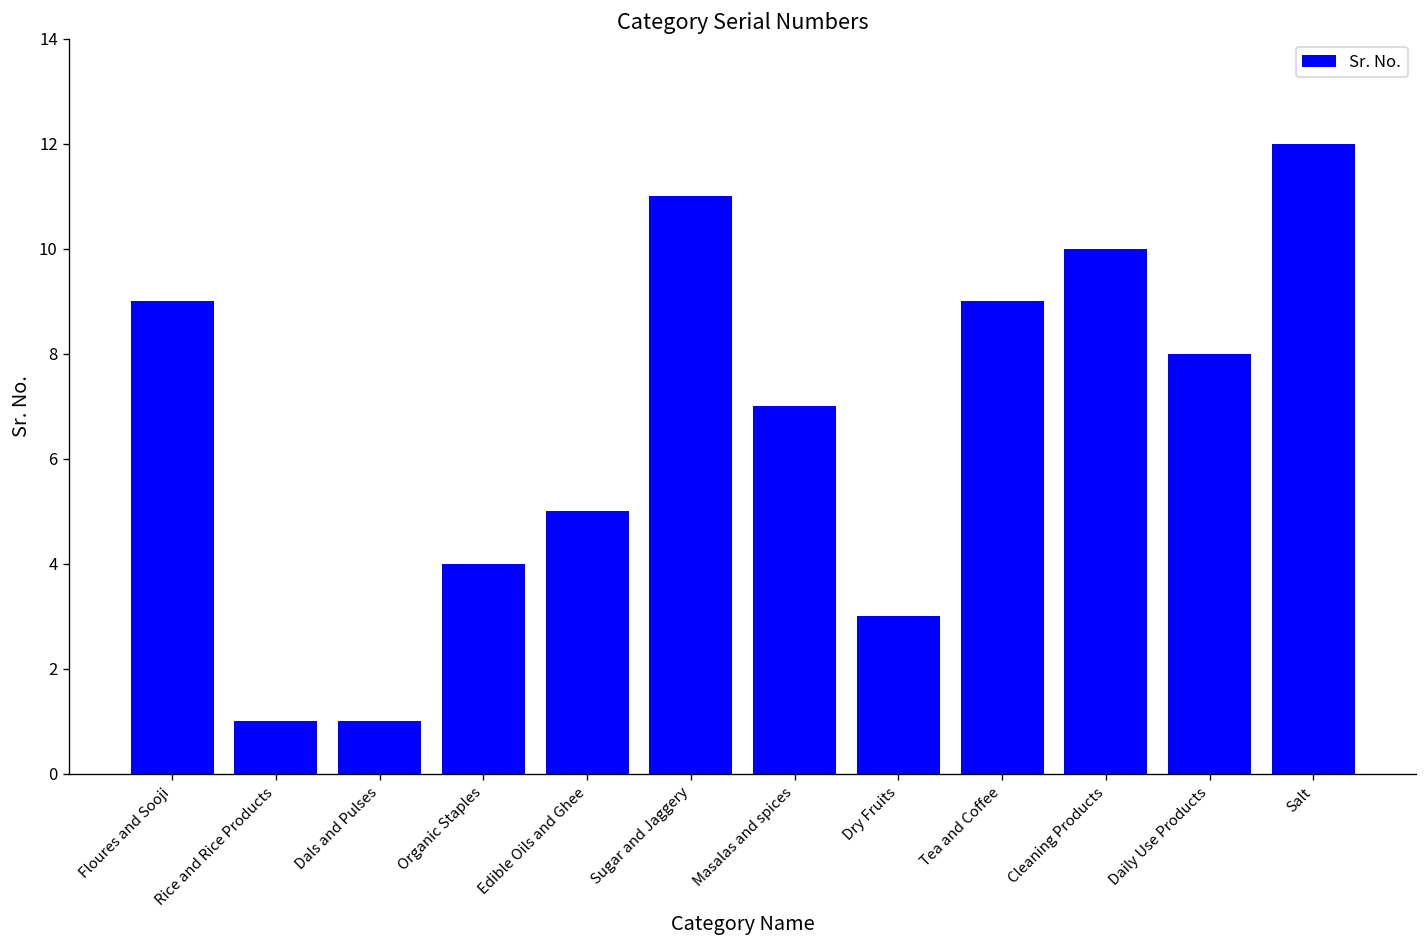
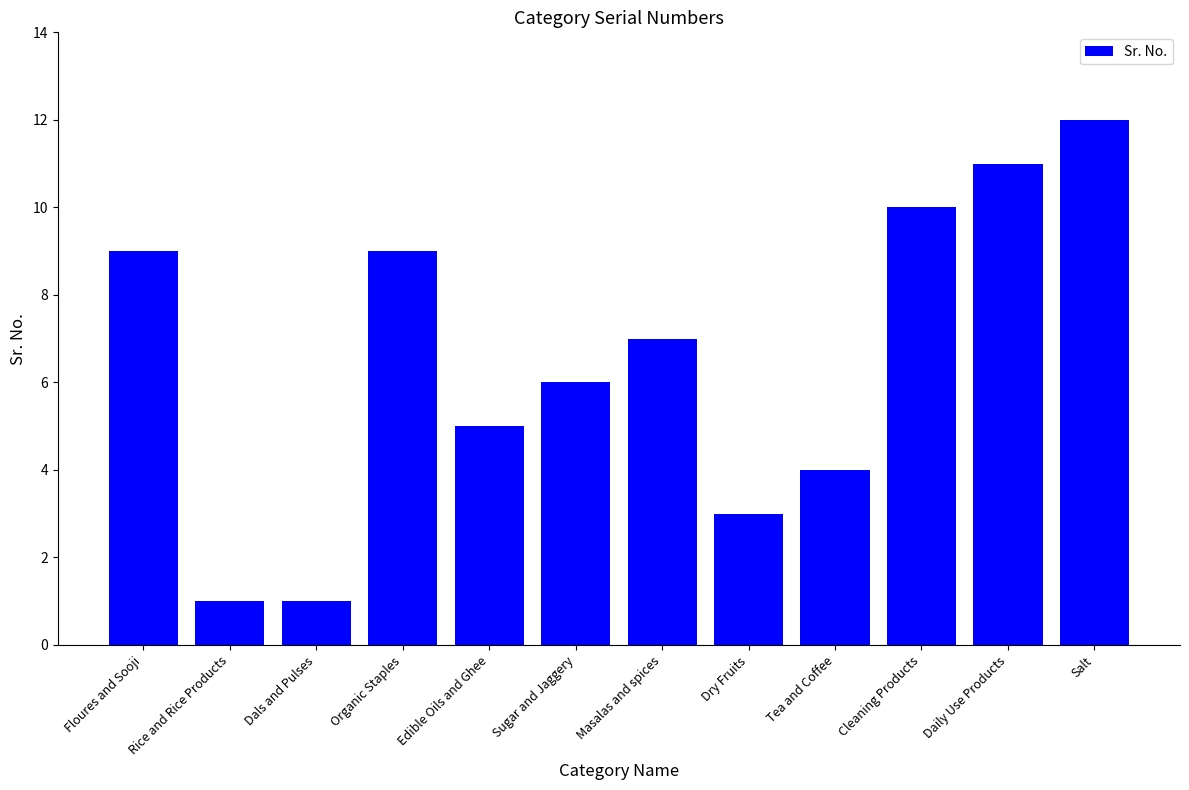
  {
    "Floures and Sooji": 9,
    "Rice and Rice Products": 1,
    "Dals and Pulses": 1,
-   "Organic Staples": 4,
+   "Organic Staples": 9,
    "Edible Oils and Ghee": 5,
-   "Sugar and Jaggery": 11,
+   "Sugar and Jaggery": 6,
    "Masalas and spices": 7,
    "Dry Fruits": 3,
-   "Tea and Coffee": 9,
+   "Tea and Coffee": 4,
    "Cleaning Products": 10,
-   "Daily Use Products": 8,
+   "Daily Use Products": 11,
    "Salt": 12
  }
